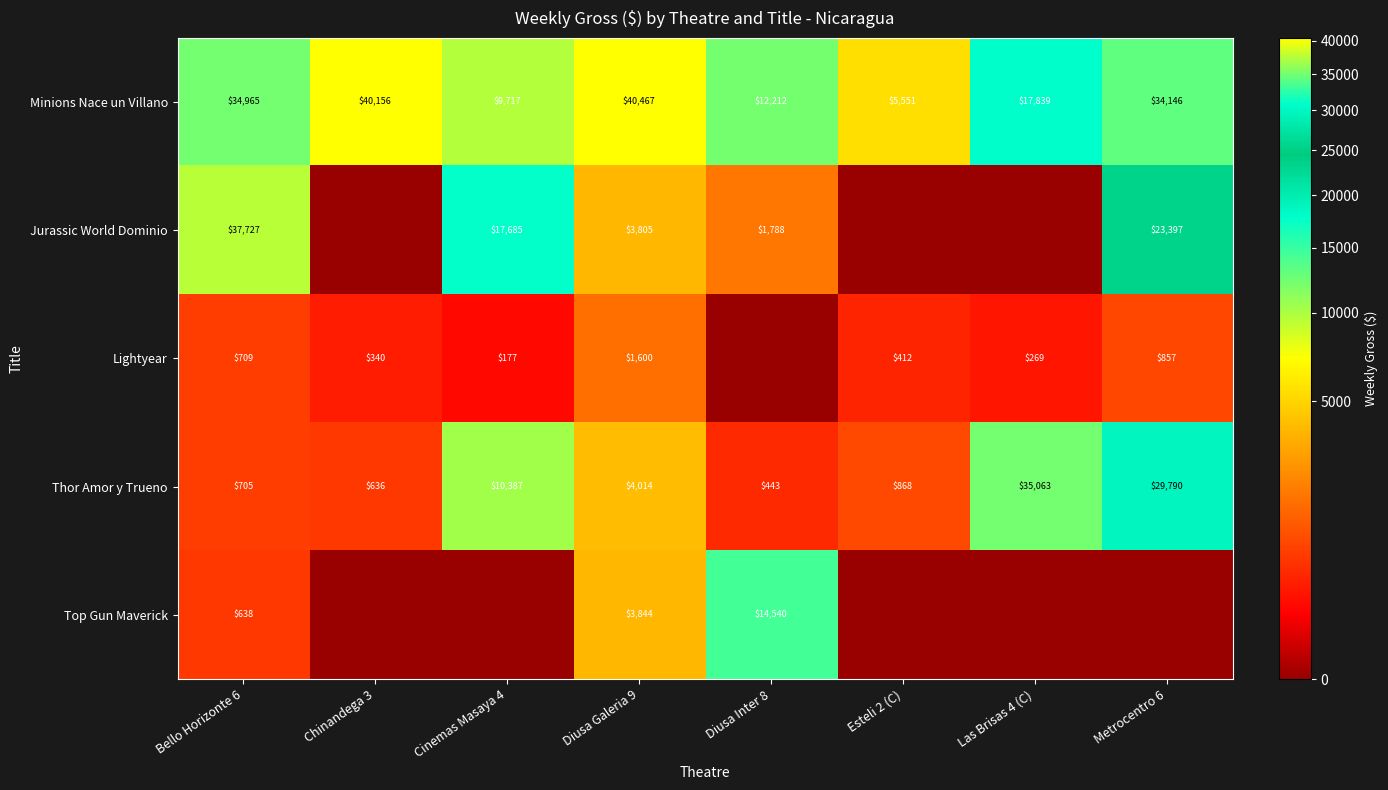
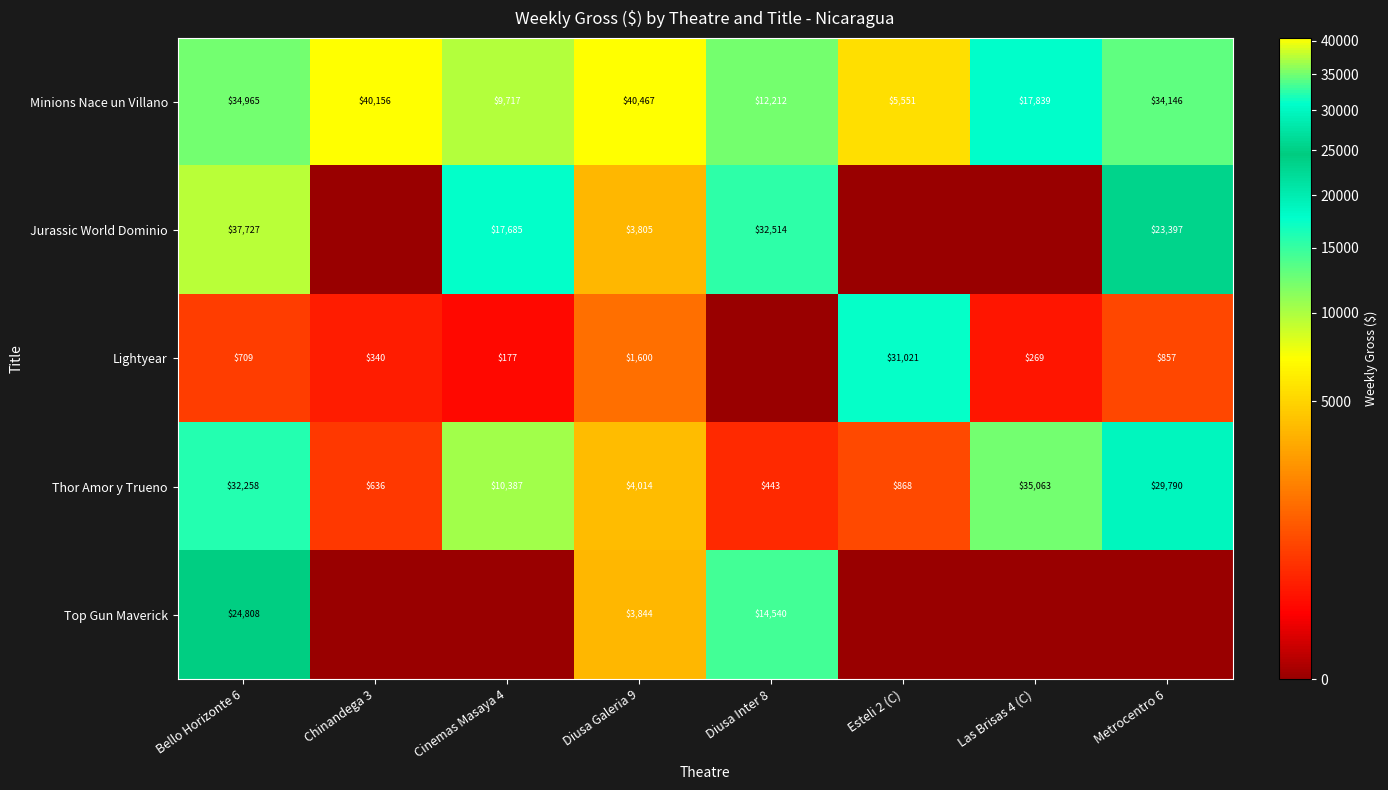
  {
    "Minions Nace un Villano": {
      "Bello Horizonte 6": "$34,965",
      "Chinandega 3": "$40,156",
      "Cinemas Masaya 4": "$9,717",
      "Diusa Galeria 9": "$40,467",
      "Diusa Inter 8": "$12,212",
      "Esteli 2 (C)": "$5,551",
      "Las Brisas 4 (C)": "$17,839",
      "Metrocentro 6": "$34,146"
    },
    "Jurassic World Dominio": {
      "Bello Horizonte 6": "$37,727",
      "Cinemas Masaya 4": "$17,685",
      "Diusa Galeria 9": "$3,805",
-     "Diusa Inter 8": "$1,788",
+     "Diusa Inter 8": "$32,514",
      "Metrocentro 6": "$23,397"
    },
    "Lightyear": {
      "Bello Horizonte 6": "$709",
      "Chinandega 3": "$340",
      "Cinemas Masaya 4": "$177",
      "Diusa Galeria 9": "$1,600",
-     "Esteli 2 (C)": "$412",
+     "Esteli 2 (C)": "$31,021",
      "Las Brisas 4 (C)": "$269",
      "Metrocentro 6": "$857"
    },
    "Thor Amor y Trueno": {
-     "Bello Horizonte 6": "$705",
+     "Bello Horizonte 6": "$32,258",
      "Chinandega 3": "$636",
      "Cinemas Masaya 4": "$10,387",
      "Diusa Galeria 9": "$4,014",
      "Diusa Inter 8": "$443",
      "Esteli 2 (C)": "$868",
      "Las Brisas 4 (C)": "$35,063",
      "Metrocentro 6": "$29,790"
    },
    "Top Gun Maverick": {
-     "Bello Horizonte 6": "$638",
+     "Bello Horizonte 6": "$24,808",
      "Diusa Galeria 9": "$3,844",
      "Diusa Inter 8": "$14,540"
    }
  }
